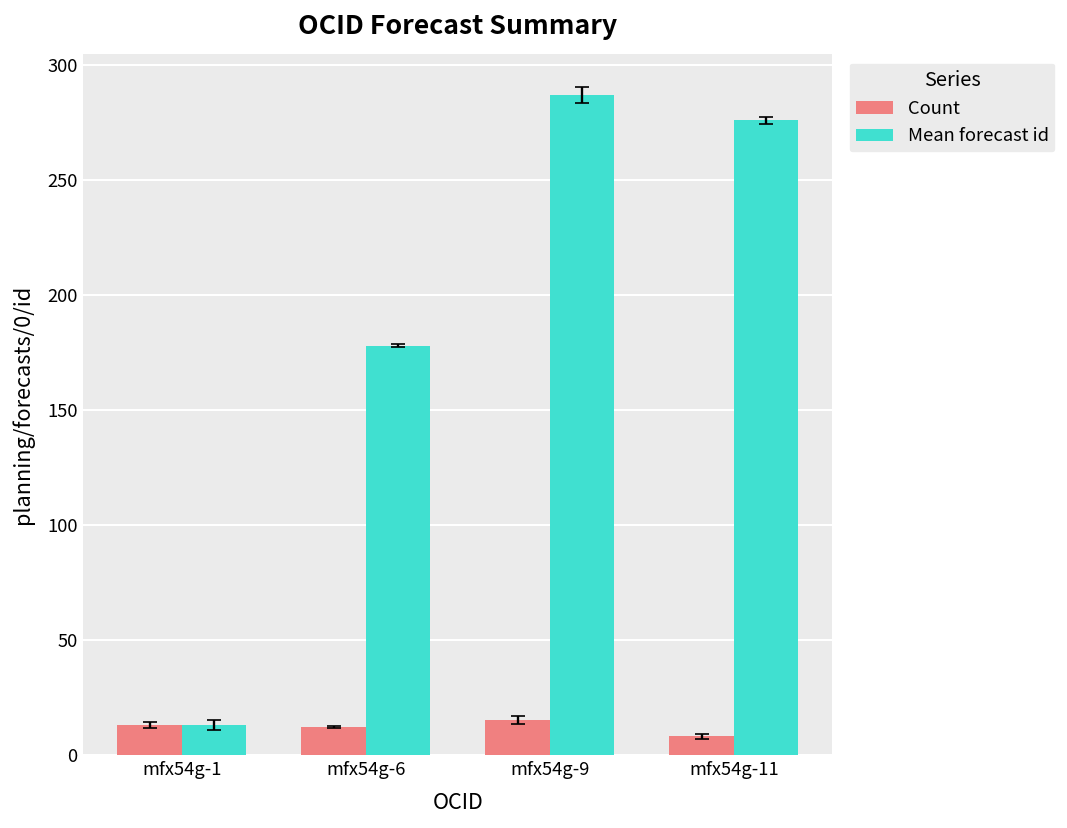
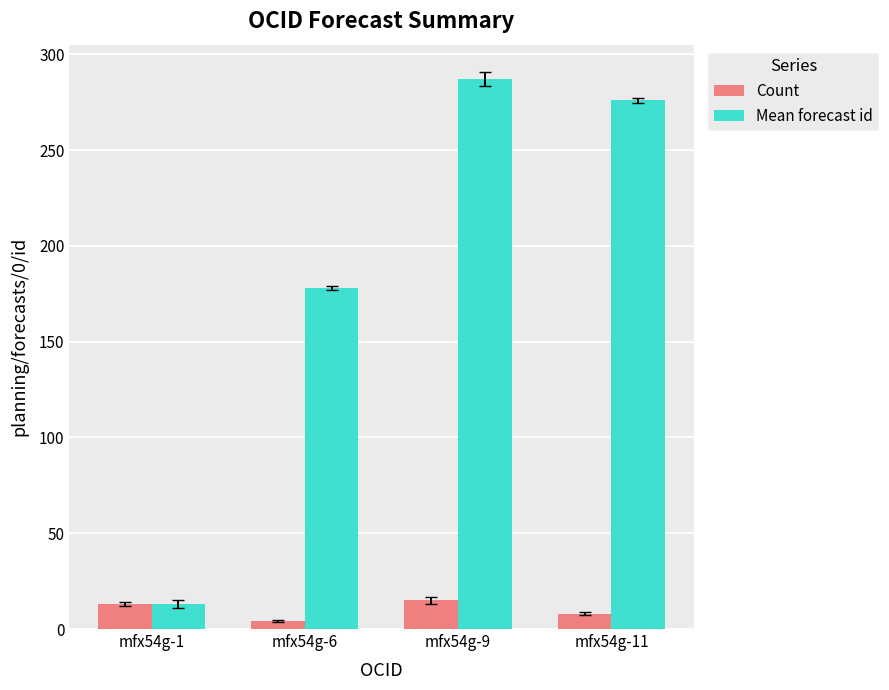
  {
    "Count": {
      "mfx54g-1": 13,
-     "mfx54g-6": 12,
+     "mfx54g-6": 4,
      "mfx54g-9": 15,
      "mfx54g-11": 8
    },
    "Mean forecast id": {
      "mfx54g-1": 13,
      "mfx54g-6": 178,
      "mfx54g-9": 287,
      "mfx54g-11": 276
    }
  }
